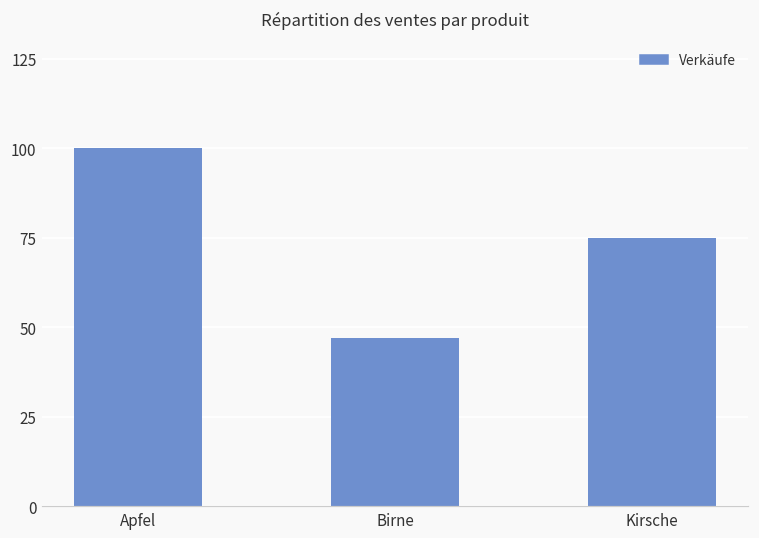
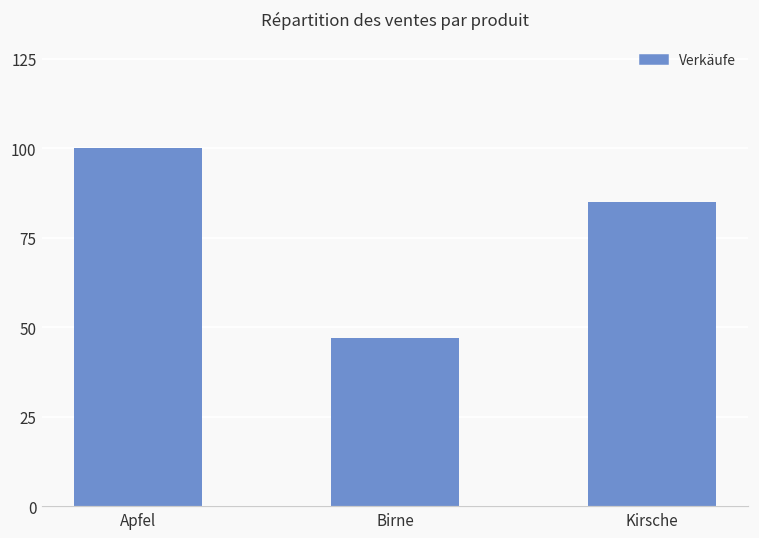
  {
    "Apfel": 100,
    "Birne": 47,
-   "Kirsche": 75
+   "Kirsche": 85
  }
